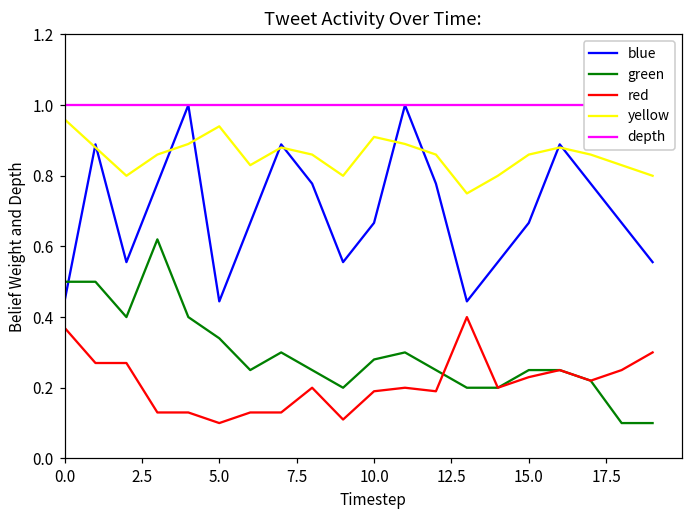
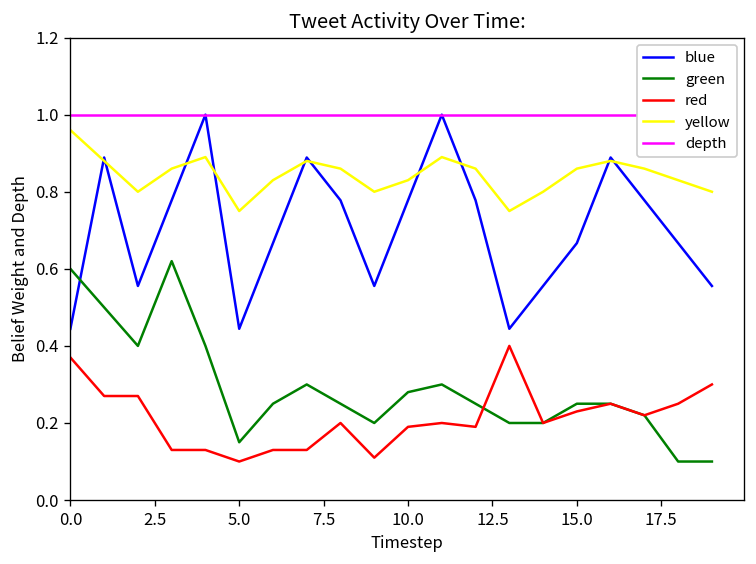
  {
    "blue": {
      "0.0": 0.44,
      "5.0": 0.44,
-     "10.0": 0.67,
+     "10.0": 0.78,
      "15.0": 0.67
    },
    "green": {
-     "0.0": 0.5,
-     "5.0": 0.34,
+     "0.0": 0.6,
+     "5.0": 0.15,
      "10.0": 0.28,
      "15.0": 0.25
    },
    "red": {
      "0.0": 0.37,
      "5.0": 0.10,
      "10.0": 0.19,
      "15.0": 0.23
    },
    "yellow": {
      "0.0": 0.96,
-     "5.0": 0.94,
-     "10.0": 0.91,
+     "5.0": 0.75,
+     "10.0": 0.83,
      "15.0": 0.86
    },
    "depth": {
      "0.0": 1.00,
      "5.0": 1.00,
      "10.0": 1.00,
      "15.0": 1.00
    }
  }
